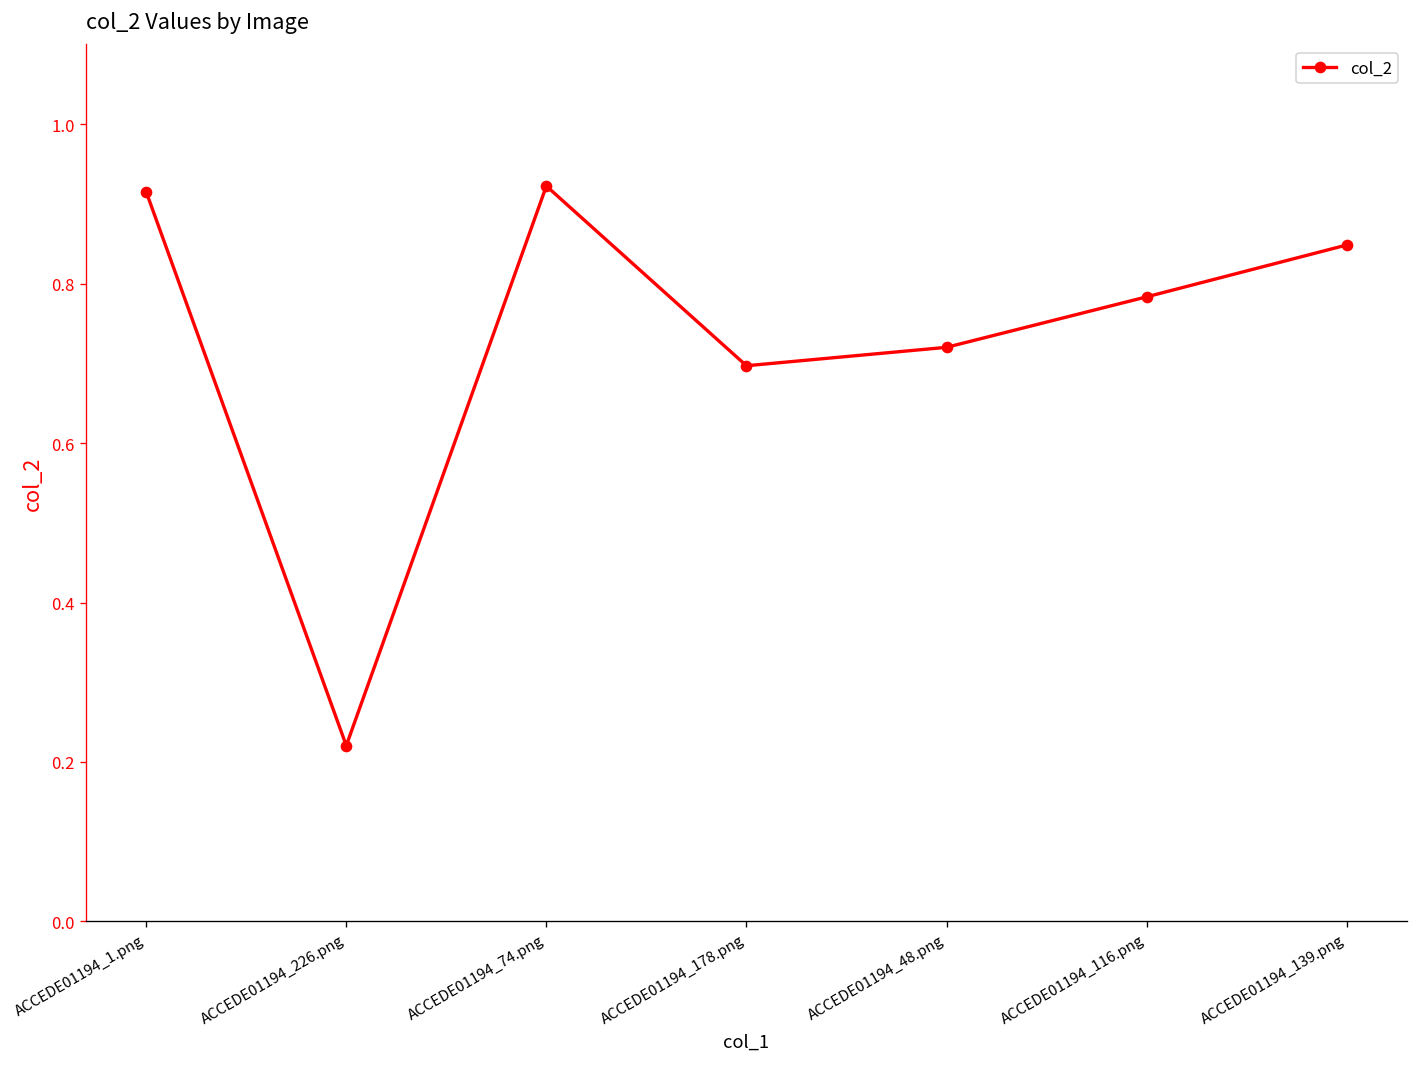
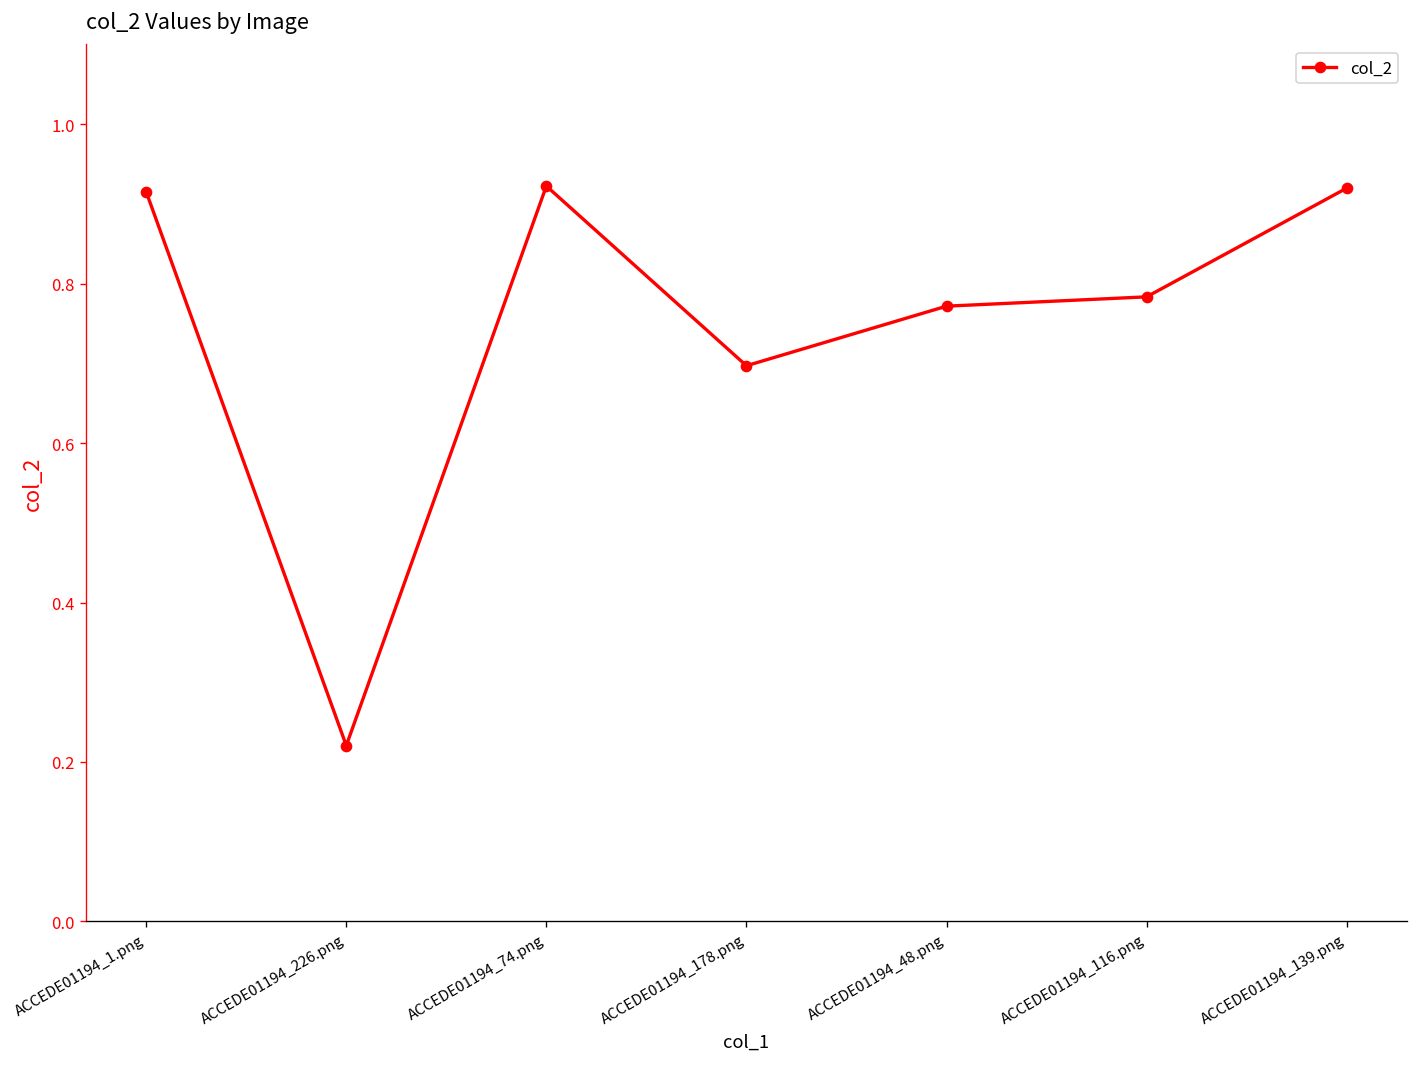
  {
    "ACCEDE01194_1.png": 0.92,
    "ACCEDE01194_226.png": 0.22,
    "ACCEDE01194_74.png": 0.92,
    "ACCEDE01194_178.png": 0.70,
-   "ACCEDE01194_48.png": 0.72,
+   "ACCEDE01194_48.png": 0.77,
    "ACCEDE01194_116.png": 0.78,
-   "ACCEDE01194_139.png": 0.85
+   "ACCEDE01194_139.png": 0.92
  }
